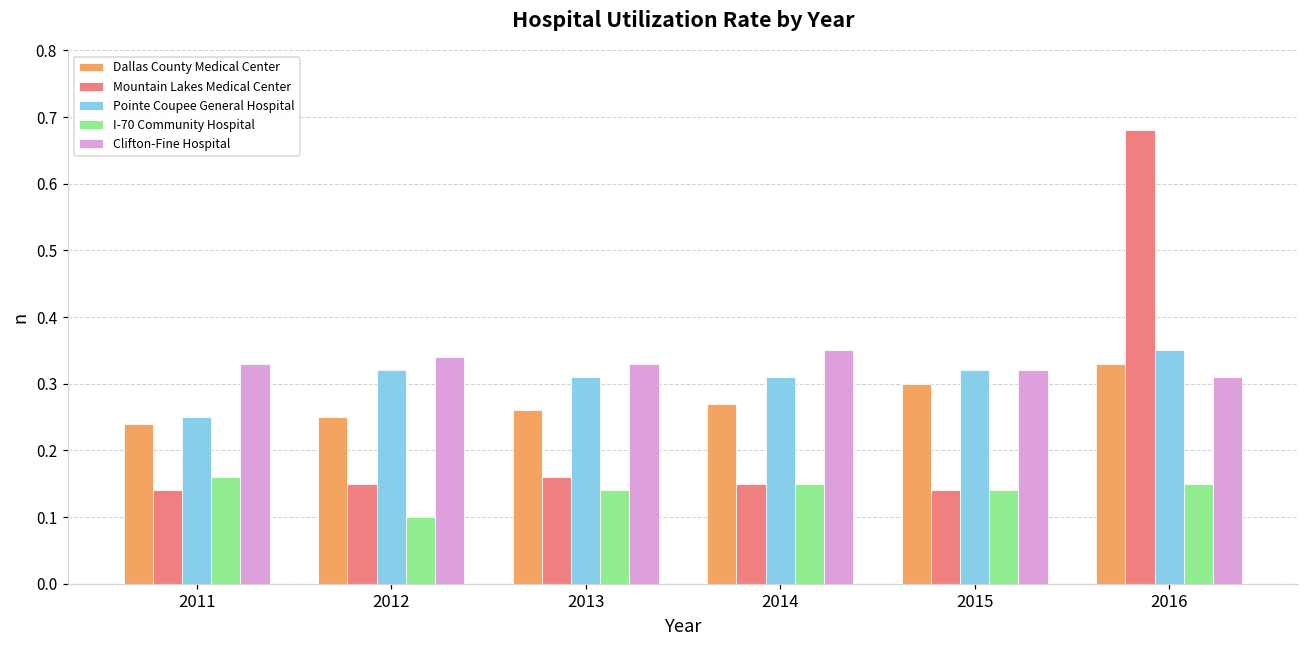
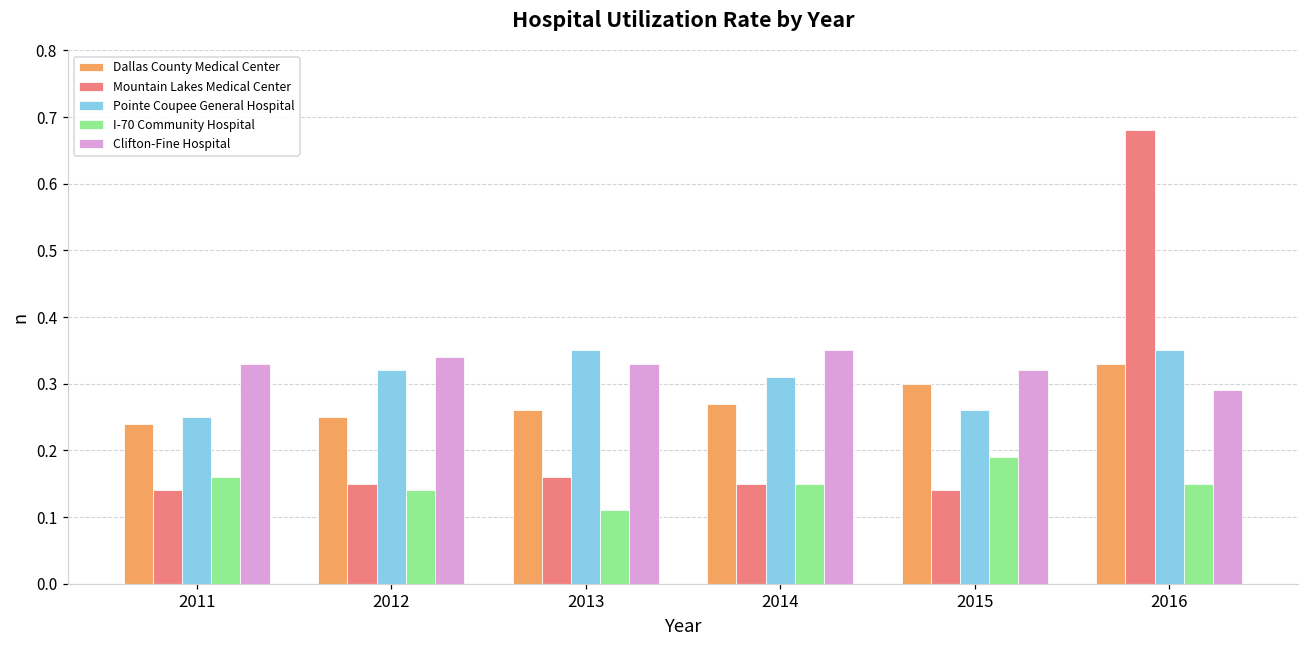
  {
    "Pointe Coupee General Hospital": {
      "2011": 0.25,
      "2012": 0.32,
-     "2013": 0.31,
+     "2013": 0.35,
      "2014": 0.31,
-     "2015": 0.32,
+     "2015": 0.26,
      "2016": 0.35
    },
    "I-70 Community Hospital": {
      "2011": 0.16,
-     "2012": 0.10,
-     "2013": 0.14,
+     "2012": 0.14,
+     "2013": 0.11,
      "2014": 0.15,
-     "2015": 0.14,
+     "2015": 0.19,
      "2016": 0.15
    },
    "Clifton-Fine Hospital": {
      "2011": 0.33,
      "2012": 0.34,
      "2013": 0.33,
      "2014": 0.35,
      "2015": 0.32,
-     "2016": 0.31
+     "2016": 0.29
    }
  }
